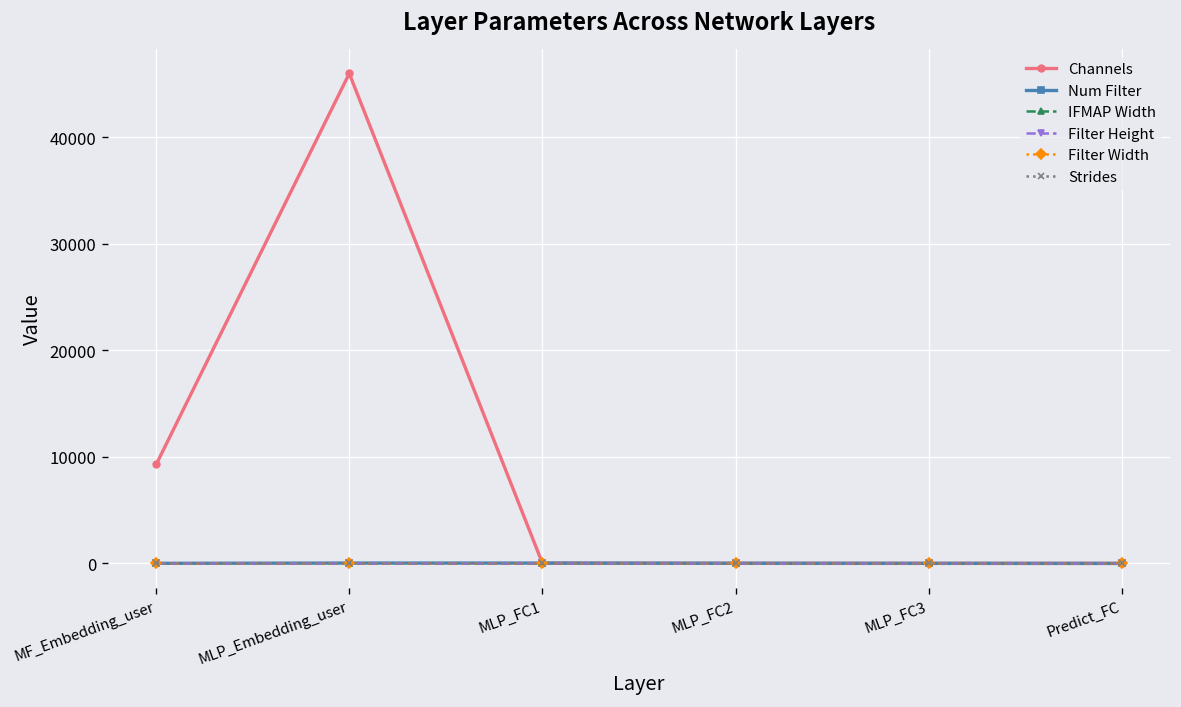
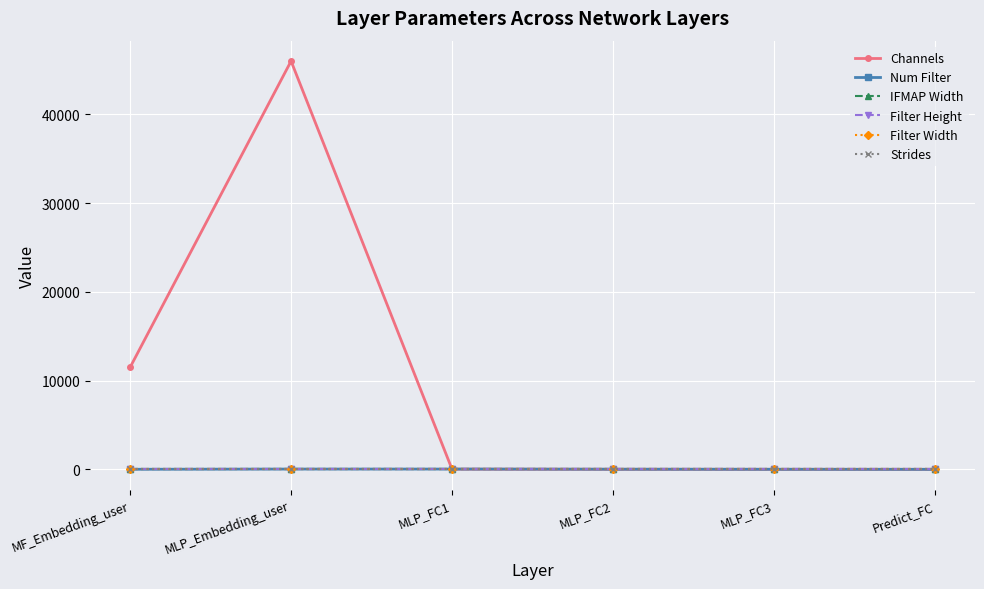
  {
    "Channels": {
-     "MF_Embedding_user": 9000,
+     "MF_Embedding_user": 12000,
      "MLP_Embedding_user": 46000
    },
    "Strides": {
      "MF_Embedding_user": 0,
      "MLP_Embedding_user": 0
    }
  }
